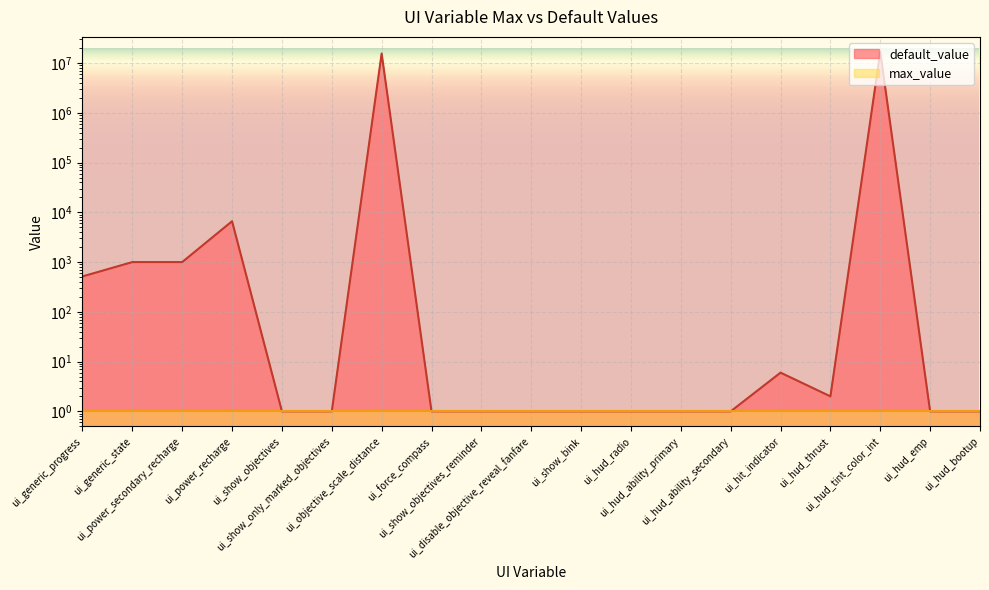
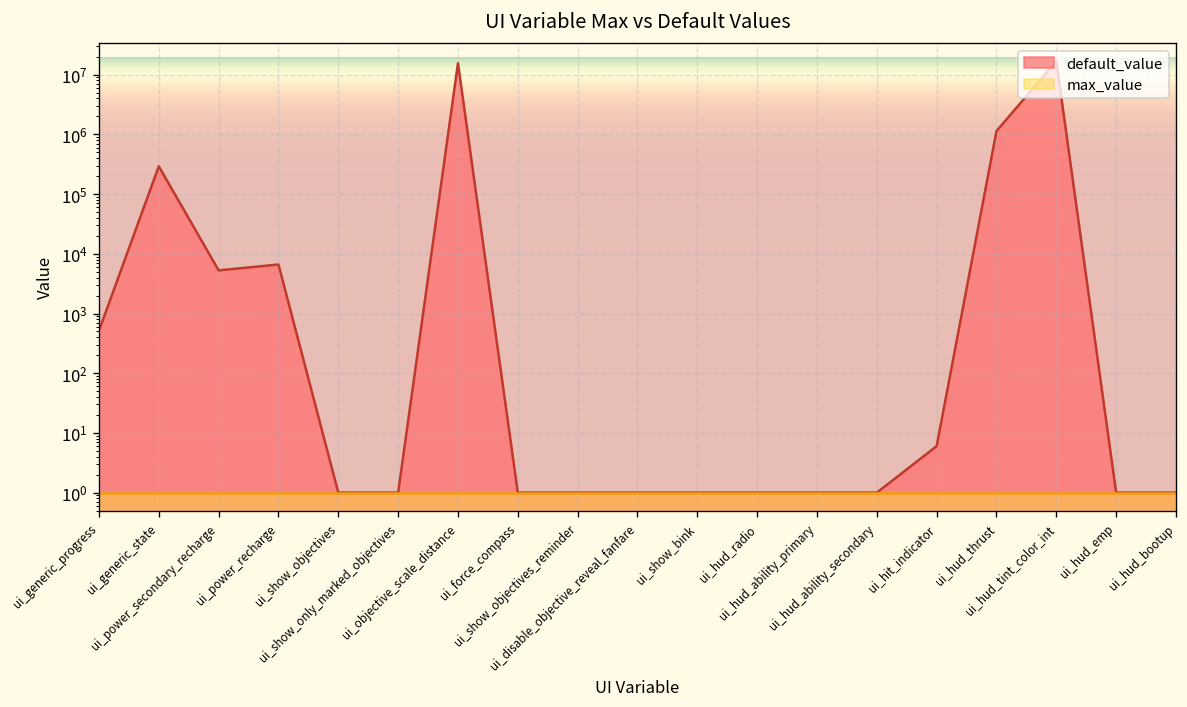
  {
    "default_value": {
      "ui_generic_progress": 500,
-     "ui_generic_state": 1000,
-     "ui_power_secondary_recharge": 1000,
+     "ui_generic_state": 300000,
+     "ui_power_secondary_recharge": 5000,
      "ui_power_recharge": 7000,
      "ui_objective_scale_distance": 16000000,
      "ui_hit_indicator": 6,
-     "ui_hud_thrust": 2
+     "ui_hud_thrust": 1100000
    },
    "max_value": {
      "ui_generic_progress": 1,
      "ui_generic_state": 1,
      "ui_power_secondary_recharge": 1,
      "ui_power_recharge": 1,
      "ui_objective_scale_distance": 1,
      "ui_hit_indicator": 1,
      "ui_hud_thrust": 1,
      "ui_hud_tint_color_int": 1
    }
  }
